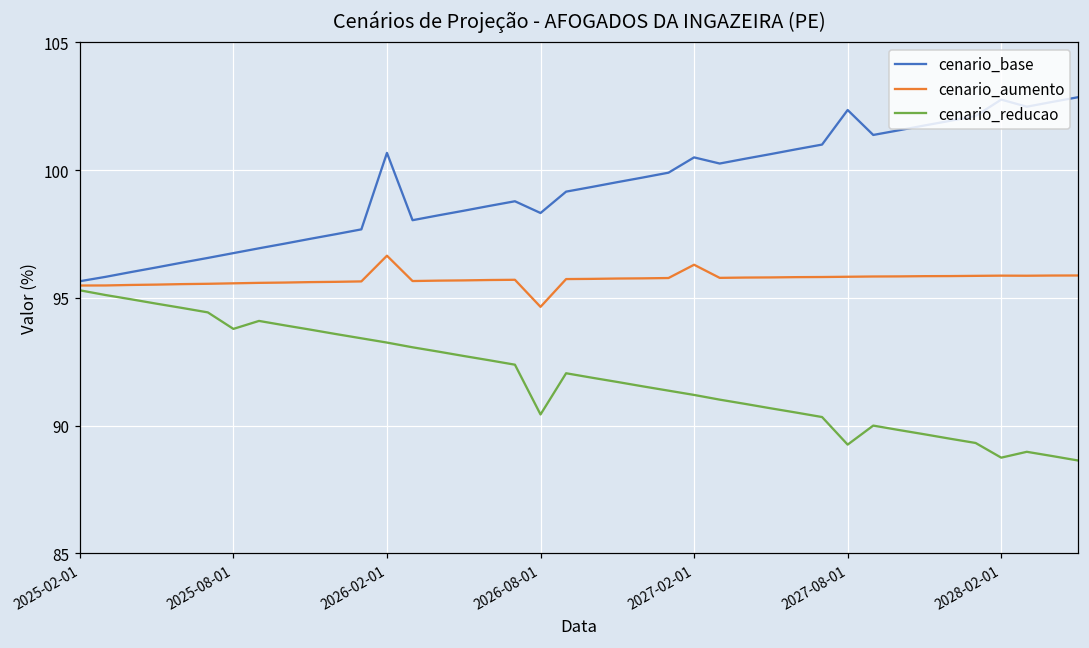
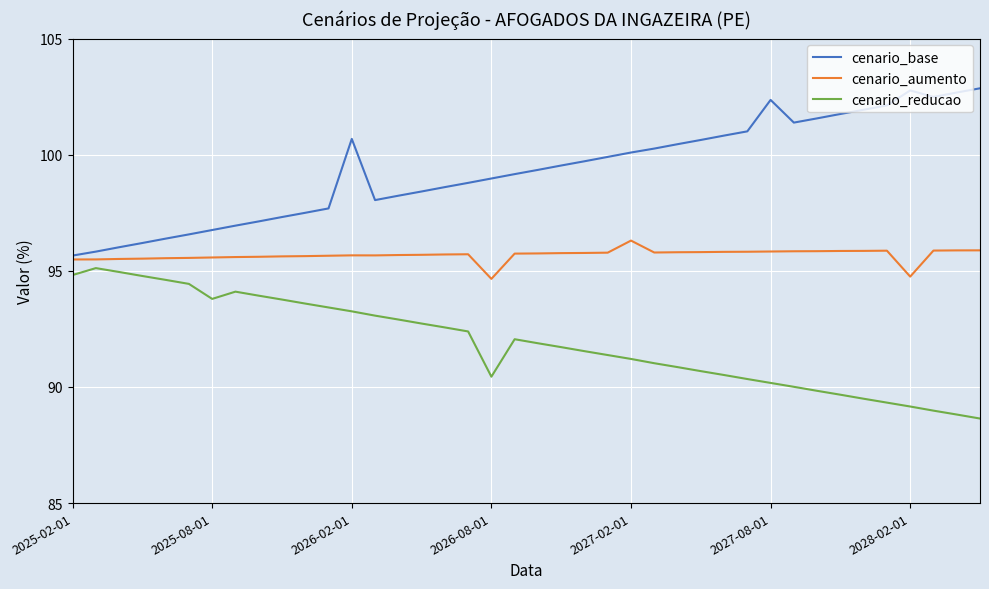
  {
    "cenario_base": {
      "2025-02-01": 95.7,
      "2025-08-01": 96.8,
      "2026-02-01": 100.7,
-     "2026-08-01": 98.3,
-     "2027-02-01": 100.5,
+     "2026-08-01": 99.0,
+     "2027-02-01": 100.1,
      "2027-08-01": 102.4
    },
    "cenario_aumento": {
      "2025-02-01": 95.5,
      "2025-08-01": 95.6,
-     "2026-02-01": 96.7,
+     "2026-02-01": 95.7,
      "2026-08-01": 94.7,
      "2027-02-01": 96.3,
      "2027-08-01": 95.8,
-     "2028-02-01": 95.9
+     "2028-02-01": 94.8
    },
    "cenario_reducao": {
-     "2025-02-01": 95.3,
+     "2025-02-01": 94.8,
      "2025-08-01": 93.8,
      "2026-02-01": 93.3,
      "2026-08-01": 90.4,
      "2027-02-01": 91.2,
-     "2027-08-01": 89.3,
-     "2028-02-01": 88.8
+     "2027-08-01": 90.2,
+     "2028-02-01": 89.2
    }
  }
